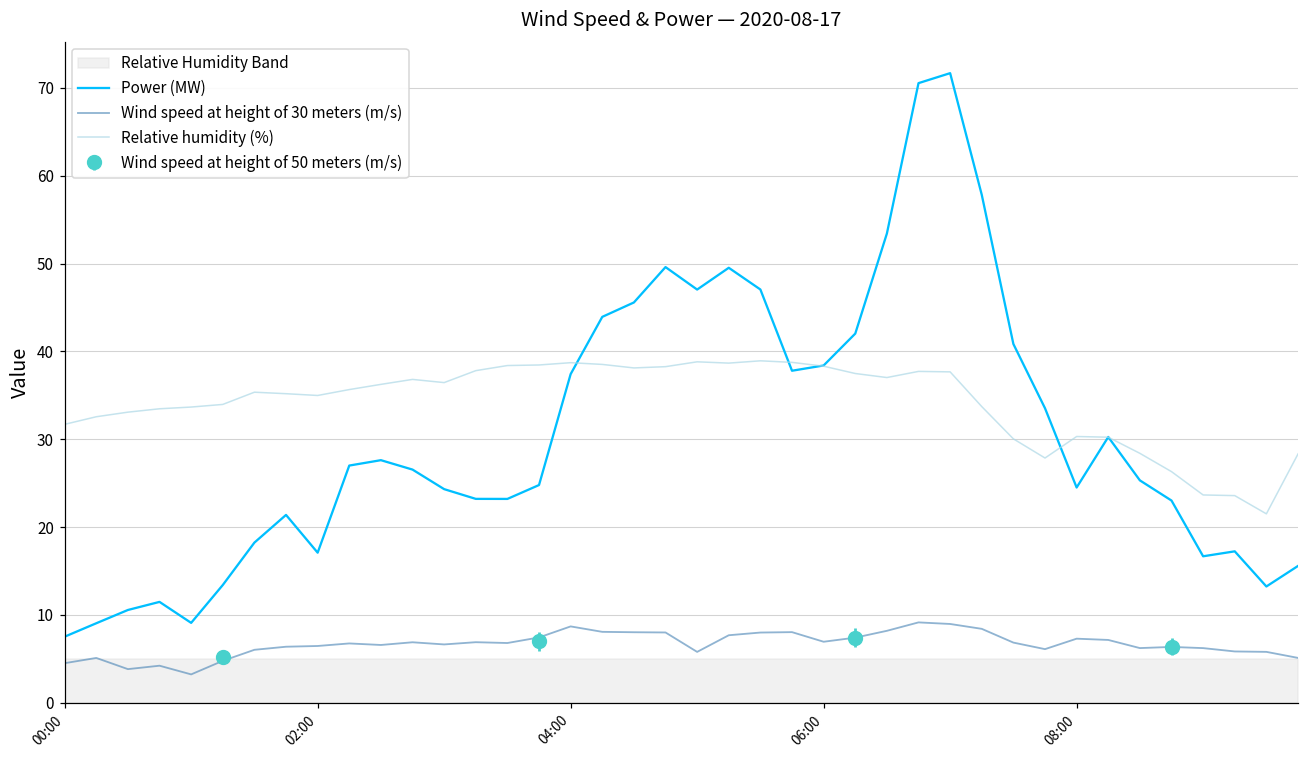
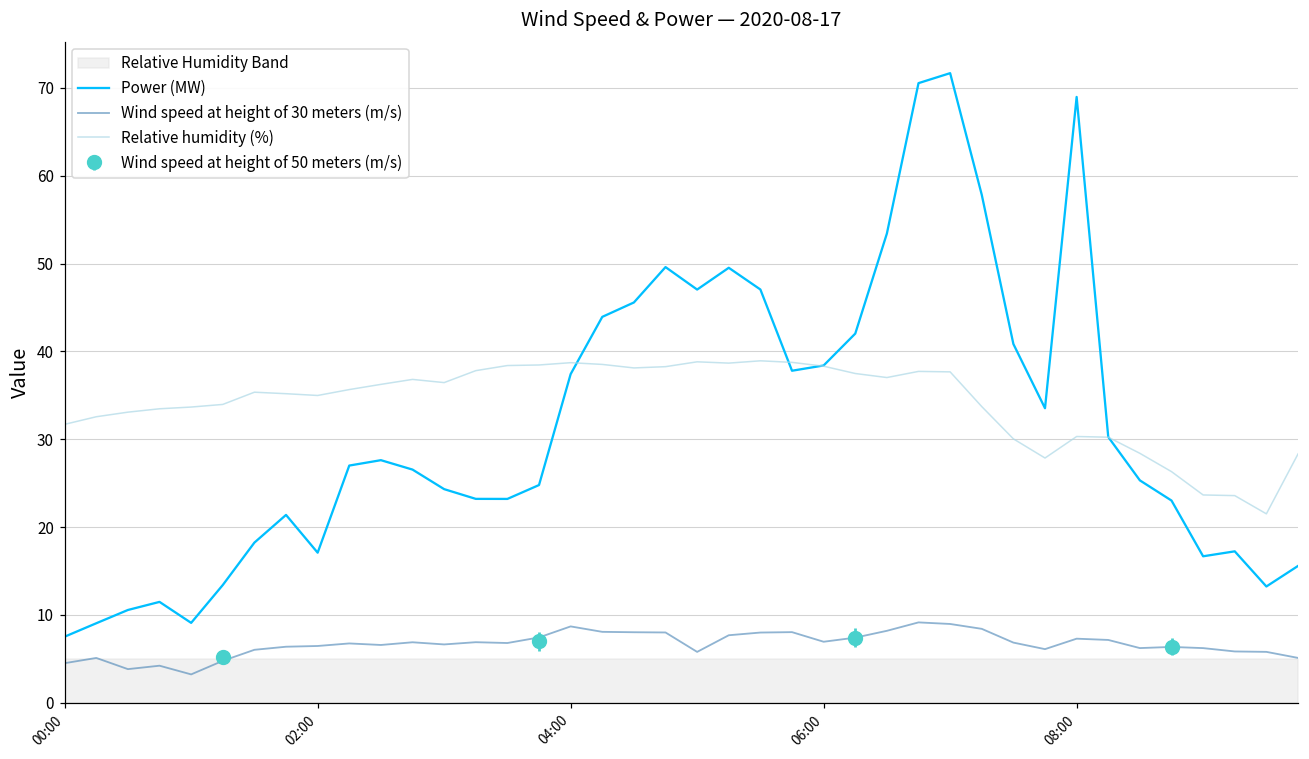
  {
    "Power (MW)": {
      "00:00": 8,
      "02:00": 17,
      "04:00": 37,
-     "08:00": 25
+     "08:00": 69
    },
    "Wind speed at height of 30 meters (m/s)": {
      "00:00": 5,
      "02:00": 6,
      "04:00": 9,
      "06:00": 7,
      "08:00": 7
    }
  }
